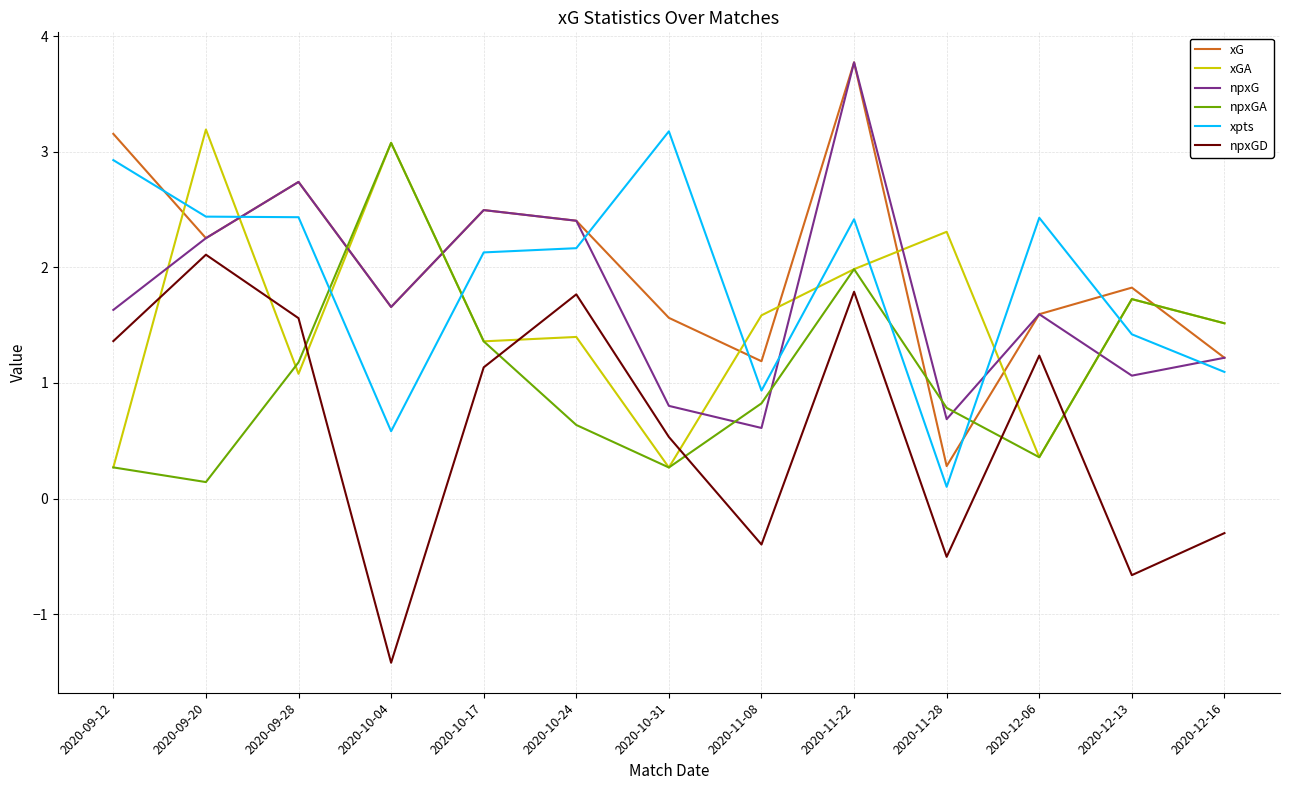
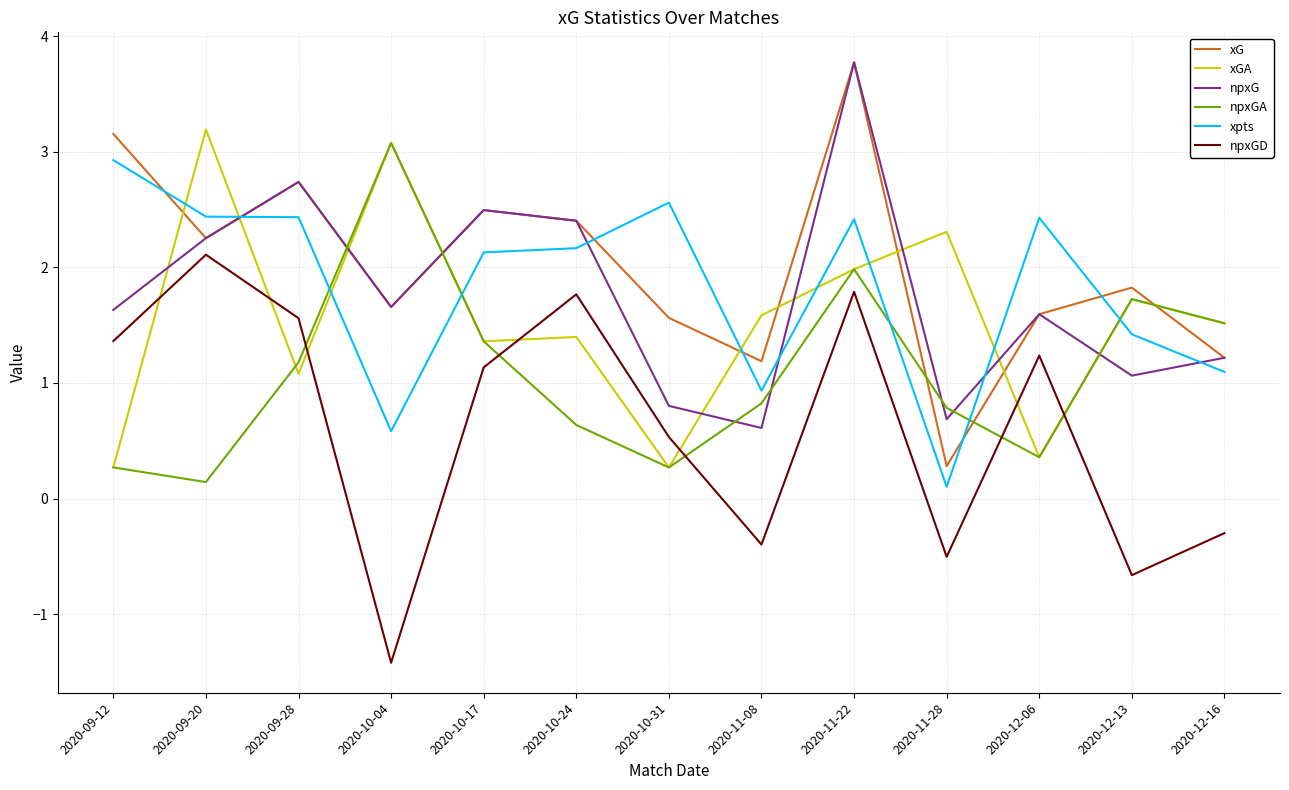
  {
    "xG": {
      "2020-09-12": 3.15,
      "2020-10-31": 1.56,
      "2020-11-08": 1.19,
      "2020-11-28": 0.28,
      "2020-12-13": 1.82
    },
    "xGA": {
      "2020-09-20": 3.19,
      "2020-09-28": 1.08,
      "2020-10-24": 1.40,
      "2020-11-08": 1.58,
      "2020-11-28": 2.31
    },
    "npxG": {
      "2020-09-12": 1.63,
      "2020-10-31": 0.80,
      "2020-11-08": 0.61,
      "2020-11-28": 0.69,
      "2020-12-13": 1.06
    },
    "npxGA": {
      "2020-09-20": 0.14,
      "2020-09-28": 1.18,
      "2020-10-24": 0.64,
      "2020-11-08": 0.82,
      "2020-11-28": 0.78
    },
    "xpts": {
      "2020-09-12": 2.93,
      "2020-09-20": 2.44,
      "2020-09-28": 2.43,
      "2020-10-04": 0.58,
      "2020-10-17": 2.13,
      "2020-10-24": 2.17,
-     "2020-10-31": 3.18,
+     "2020-10-31": 2.56,
      "2020-11-08": 0.93,
      "2020-11-22": 2.42,
      "2020-11-28": 0.10,
      "2020-12-06": 2.43,
      "2020-12-13": 1.42,
      "2020-12-16": 1.10
    },
    "npxGD": {
      "2020-09-12": 1.36,
      "2020-09-20": 2.11,
      "2020-09-28": 1.56,
      "2020-10-04": -1.42,
      "2020-10-17": 1.13,
      "2020-10-24": 1.77,
      "2020-10-31": 0.53,
      "2020-11-08": -0.40,
      "2020-11-22": 1.79,
      "2020-11-28": -0.50,
      "2020-12-06": 1.24,
      "2020-12-13": -0.66,
      "2020-12-16": -0.30
    }
  }
